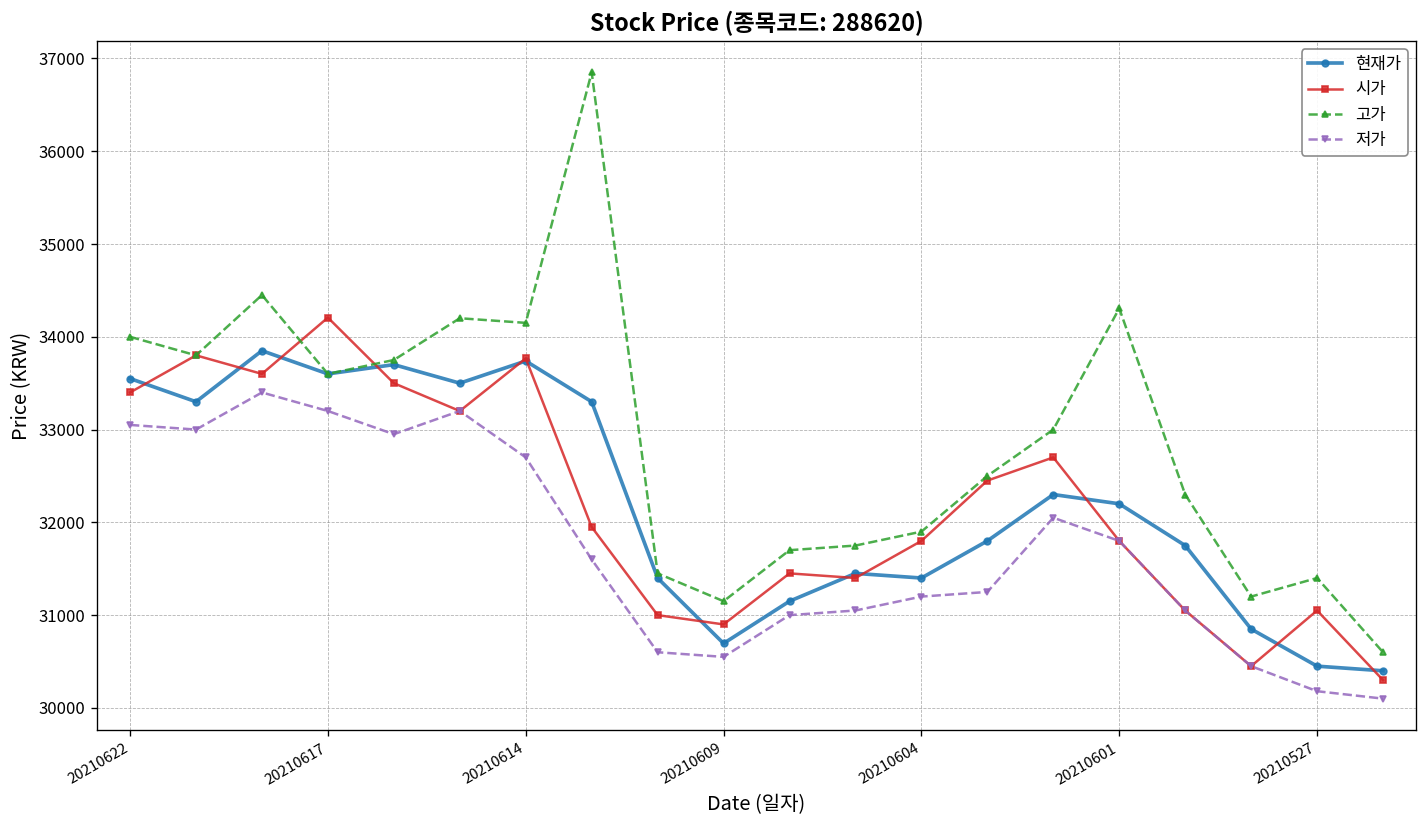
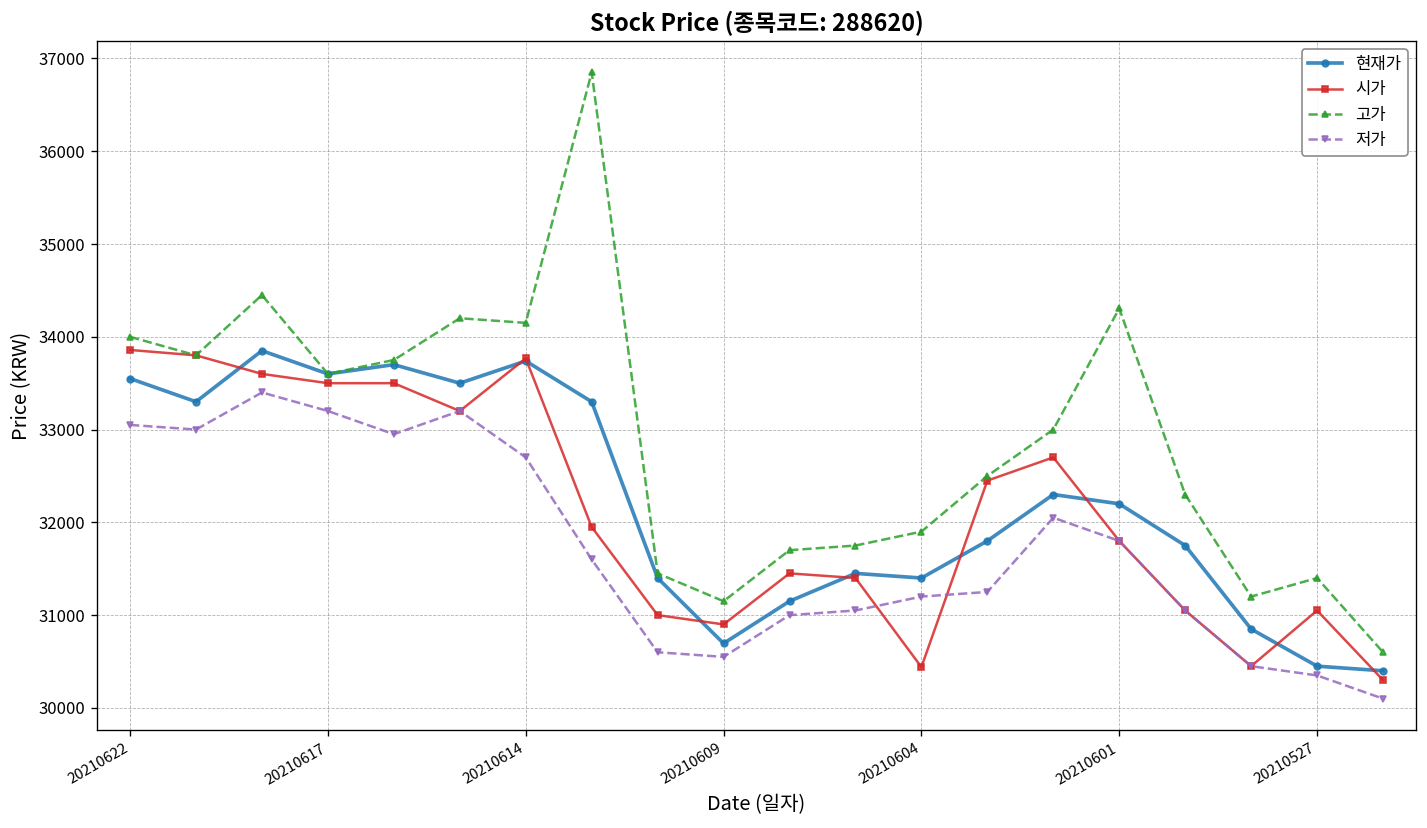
  {
    "현재가": {
      "20210622": 33600,
      "20210609": 30700,
      "20210604": 31400,
      "20210601": 32200,
      "20210527": 30500
    },
    "시가": {
-     "20210622": 33400,
-     "20210617": 34200,
+     "20210622": 33900,
+     "20210617": 33500,
      "20210609": 30900,
-     "20210604": 31800,
+     "20210604": 30400,
      "20210527": 31100
    },
    "고가": {
      "20210622": 34000,
      "20210614": 34200,
      "20210609": 31200,
      "20210604": 31900,
      "20210601": 34300,
      "20210527": 31400
    },
    "저가": {
      "20210622": 33100,
      "20210617": 33200,
      "20210614": 32700,
      "20210609": 30600,
      "20210604": 31200,
-     "20210527": 30200
+     "20210527": 30400
    }
  }
